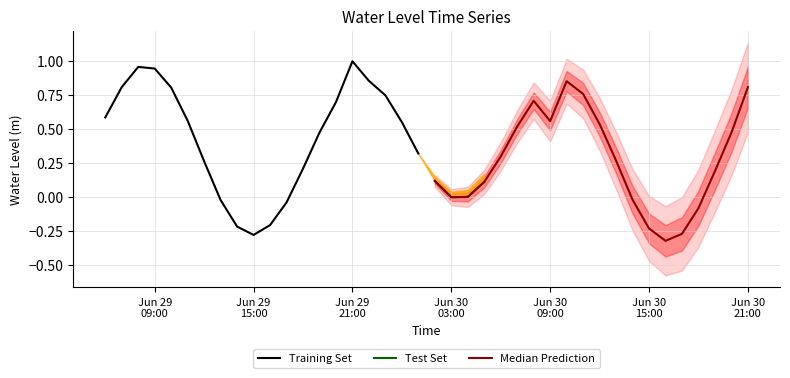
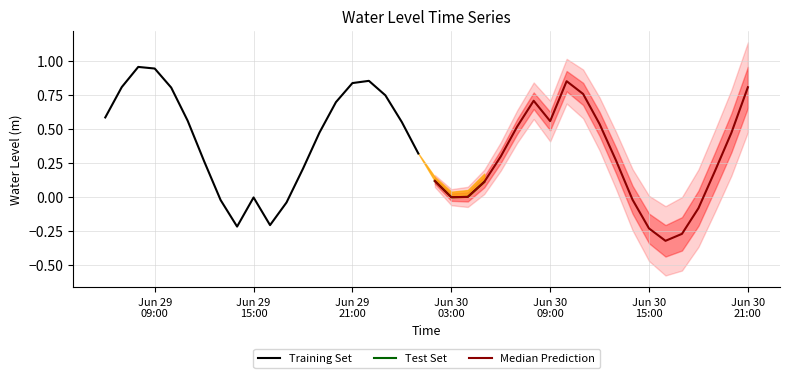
  {
    "Training Set": {
      "Jun 29 09:00": 0.94,
-     "Jun 29 15:00": -0.28,
-     "Jun 29 21:00": 1.00
+     "Jun 29 15:00": 0.00,
+     "Jun 29 21:00": 0.84
    },
    "Median Prediction": {
      "Jun 30 09:00": 0.56,
      "Jun 30 15:00": -0.23,
      "Jun 30 21:00": 0.81
    }
  }
